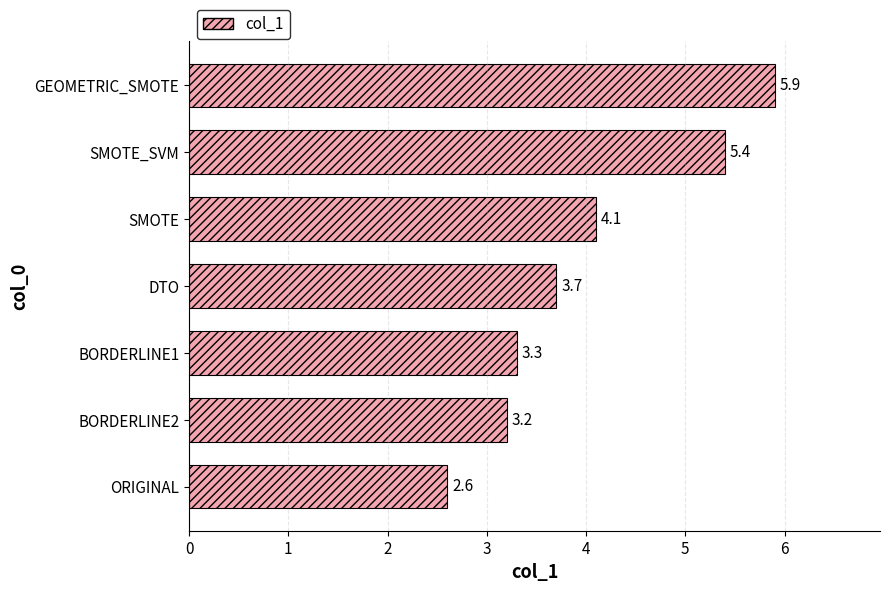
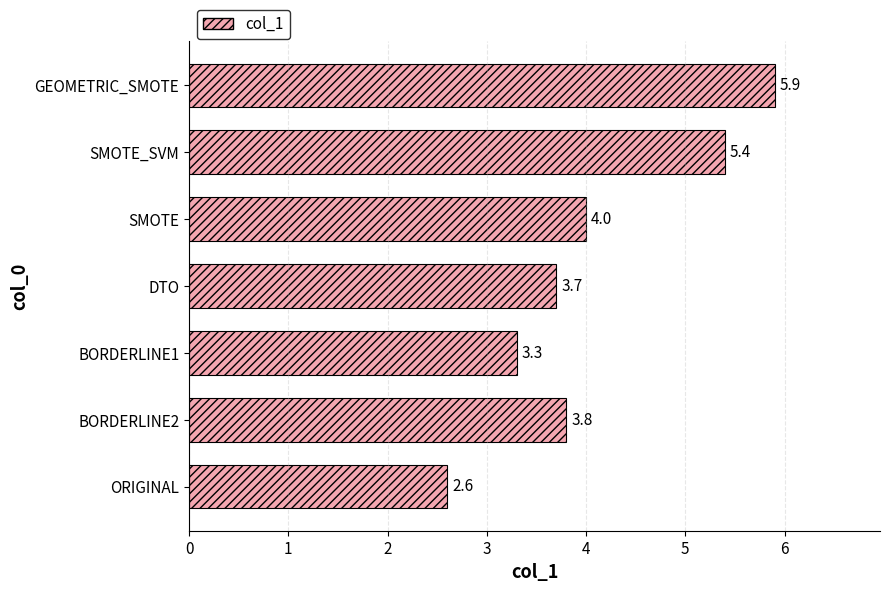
  {
    "GEOMETRIC_SMOTE": 5.9,
    "SMOTE_SVM": 5.4,
-   "SMOTE": 4.1,
+   "SMOTE": 4.0,
    "DTO": 3.7,
    "BORDERLINE1": 3.3,
-   "BORDERLINE2": 3.2,
+   "BORDERLINE2": 3.8,
    "ORIGINAL": 2.6
  }
